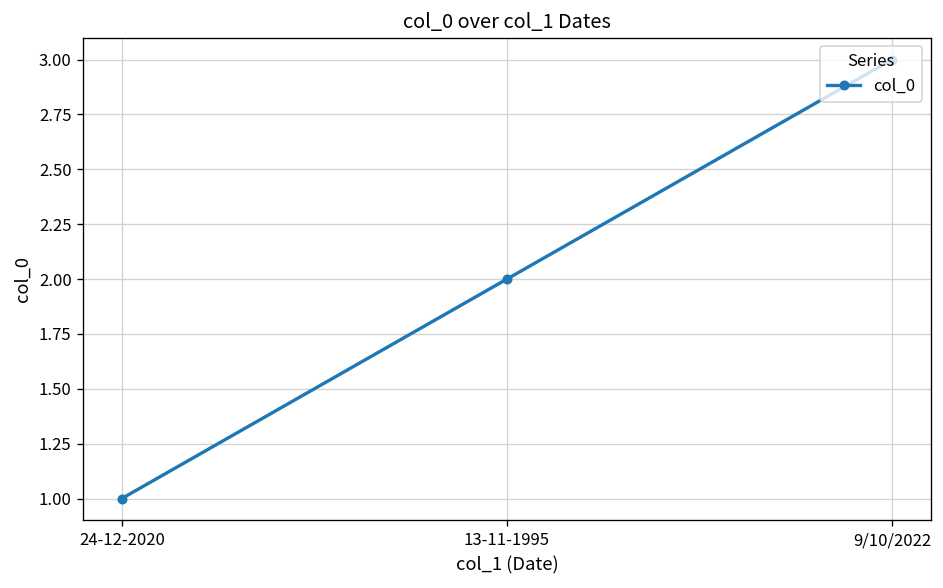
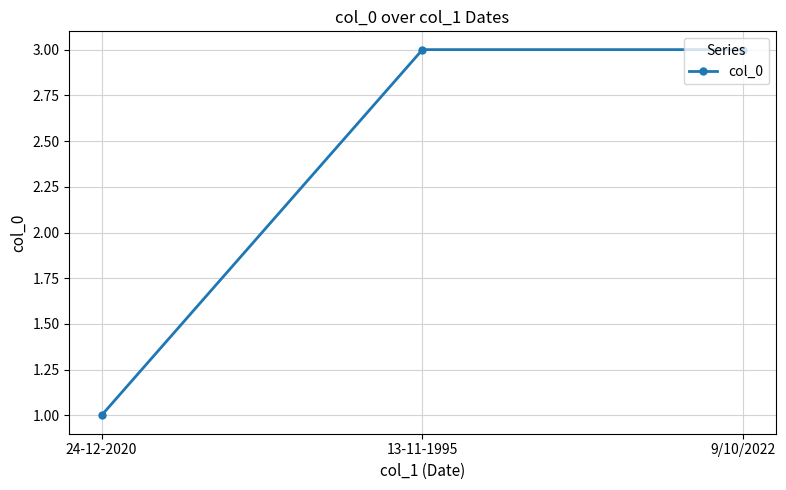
  {
    "24-12-2020": 1,
-   "13-11-1995": 2
+   "13-11-1995": 3
  }
